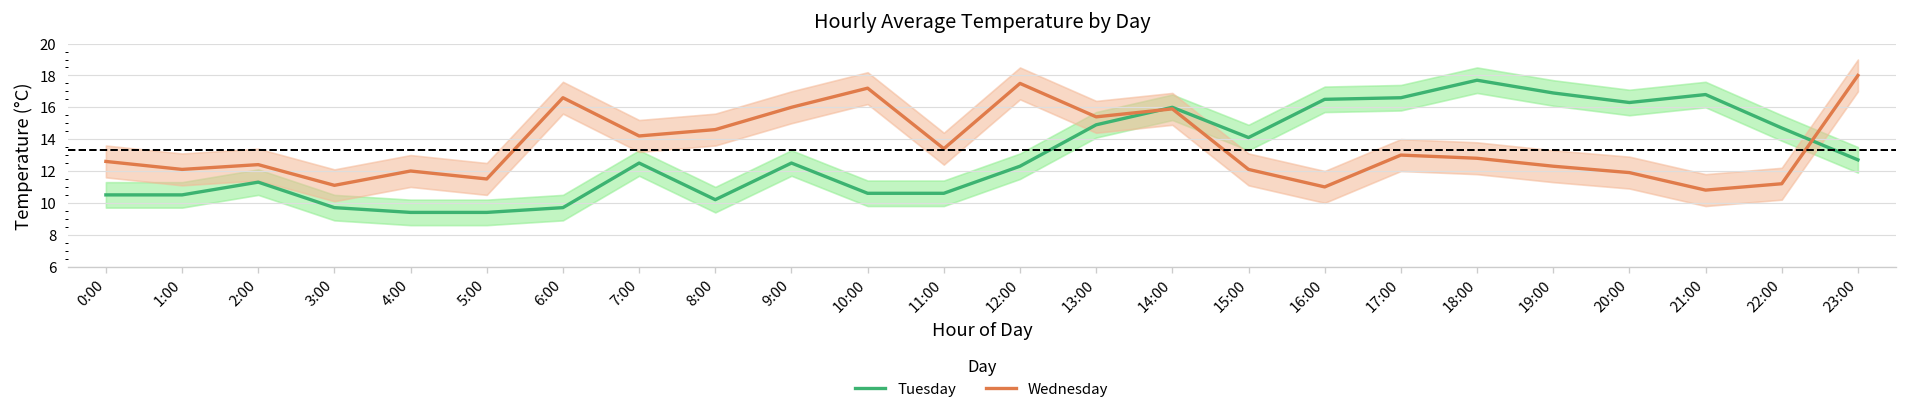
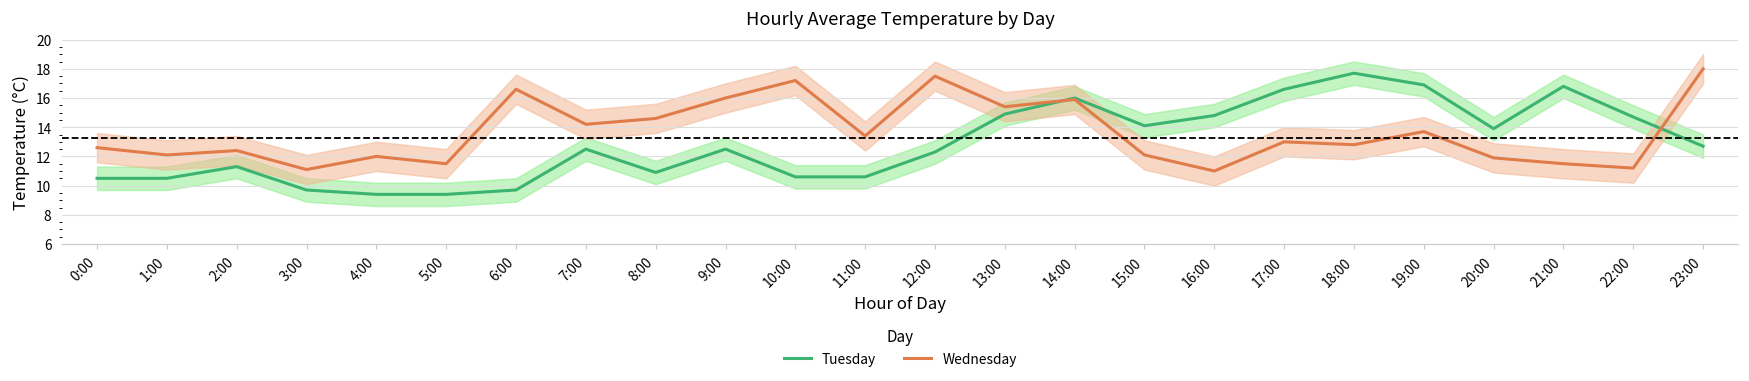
  {
    "Tuesday": {
      "0:00": 10.5,
      "1:00": 10.5,
      "2:00": 11.3,
      "3:00": 9.7,
      "4:00": 9.4,
      "5:00": 9.4,
      "6:00": 9.7,
      "7:00": 12.5,
-     "8:00": 10.2,
+     "8:00": 10.9,
      "9:00": 12.5,
      "10:00": 10.6,
      "11:00": 10.6,
      "12:00": 12.3,
      "13:00": 14.9,
      "15:00": 14.1,
-     "16:00": 16.5,
+     "16:00": 14.8,
      "17:00": 16.6,
      "18:00": 17.7,
      "19:00": 16.9,
-     "20:00": 16.3,
+     "20:00": 13.9,
      "21:00": 16.8,
      "22:00": 14.7,
      "23:00": 12.7
    },
    "Wednesday": {
      "0:00": 12.6,
      "1:00": 12.1,
      "2:00": 12.4,
      "3:00": 11.1,
      "4:00": 12.0,
      "5:00": 11.5,
      "6:00": 16.6,
      "7:00": 14.2,
      "8:00": 14.6,
      "9:00": 16.0,
      "10:00": 17.2,
      "11:00": 13.4,
      "12:00": 17.5,
      "13:00": 15.4,
      "15:00": 12.1,
      "16:00": 11.0,
      "17:00": 13.0,
      "18:00": 12.8,
-     "19:00": 12.3,
+     "19:00": 13.7,
      "20:00": 11.9,
-     "21:00": 10.8,
+     "21:00": 11.5,
      "22:00": 11.2,
      "23:00": 18.0
    }
  }
